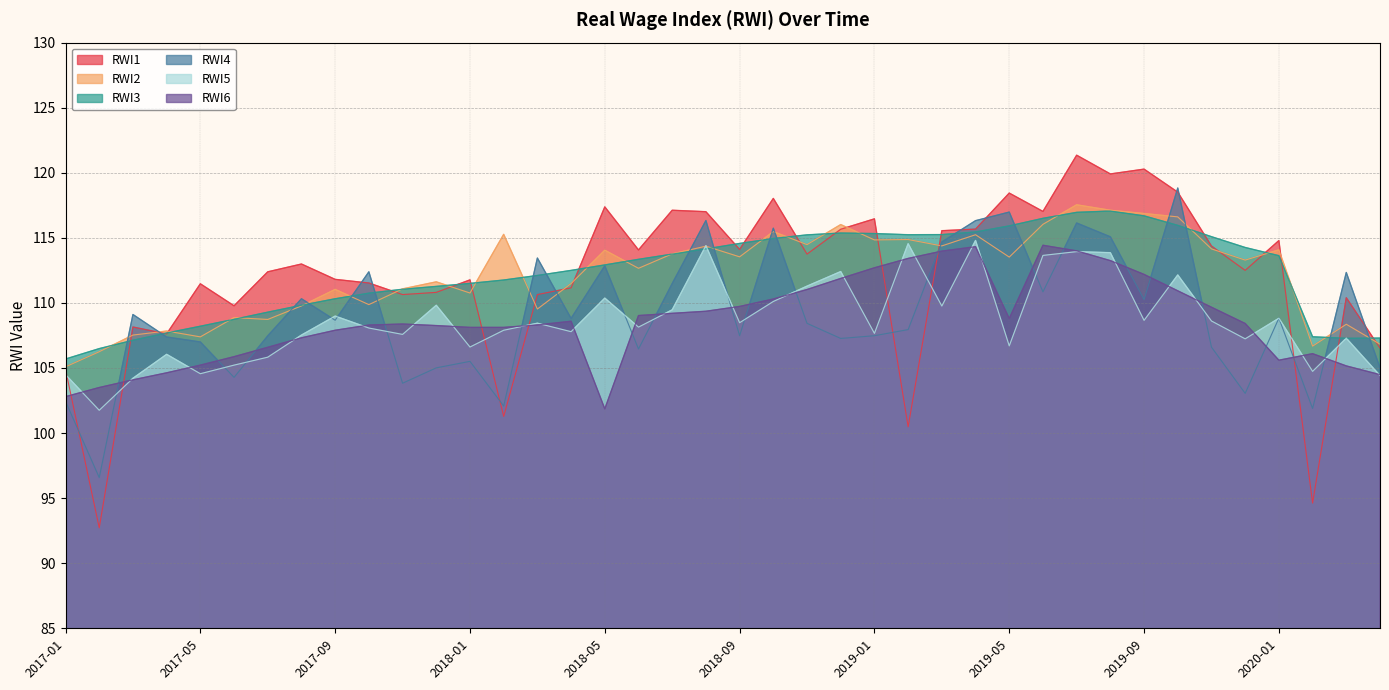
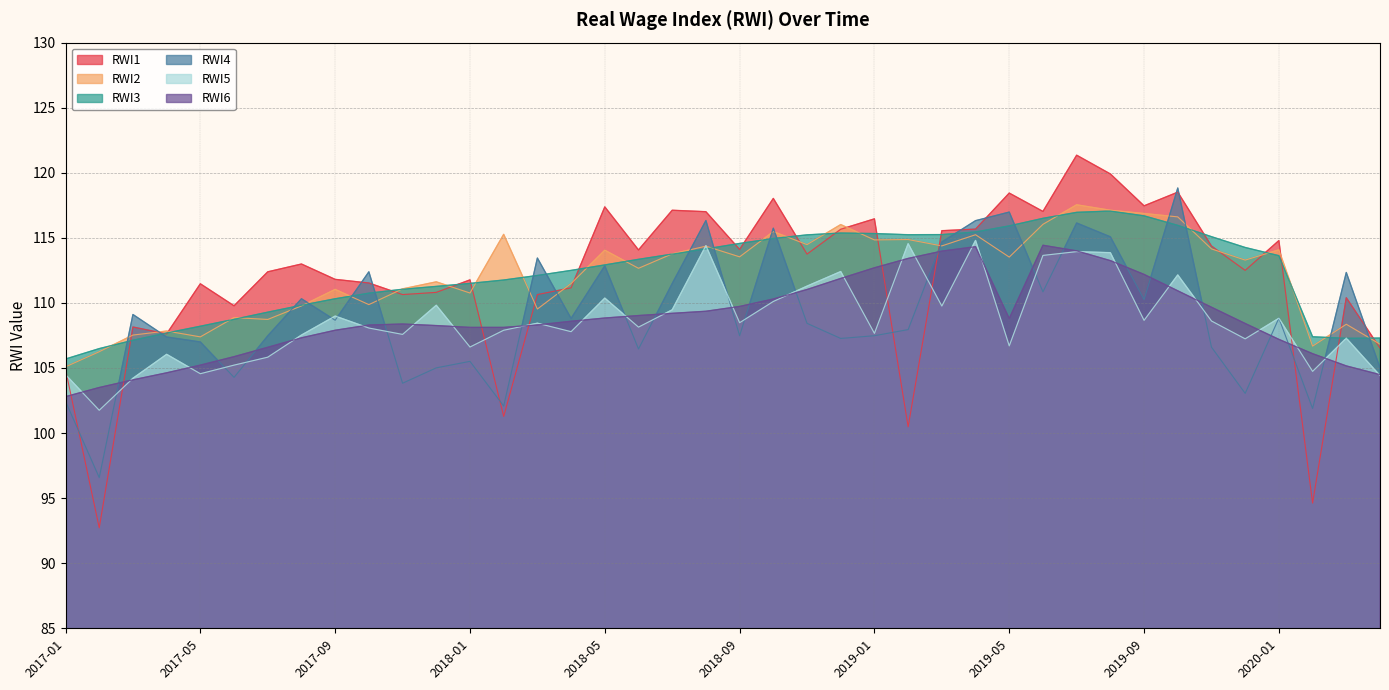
  {
    "RWI1": {
      "2017-01": 104.9,
      "2017-05": 111.5,
      "2017-09": 111.8,
      "2018-01": 111.8,
      "2018-05": 117.4,
      "2018-09": 114.1,
      "2019-01": 116.5,
      "2019-05": 118.4,
-     "2019-09": 120.3,
+     "2019-09": 117.5,
      "2020-01": 114.8
    },
    "RWI2": {
      "2017-01": 105.1,
      "2017-05": 107.4,
      "2017-09": 111.0,
      "2018-01": 110.8,
      "2018-05": 114.1,
      "2018-09": 113.5,
      "2019-01": 114.8,
      "2019-05": 113.5,
      "2020-01": 114.1
    },
    "RWI5": {
      "2017-01": 104.5,
      "2017-05": 104.6,
      "2017-09": 109.0,
      "2018-01": 106.6,
      "2018-05": 110.4,
      "2018-09": 108.5,
      "2019-05": 106.7,
      "2019-09": 108.7
    },
    "RWI6": {
      "2017-01": 102.8,
      "2017-05": 105.2,
      "2017-09": 107.9,
      "2018-01": 108.1,
-     "2018-05": 101.9,
+     "2018-05": 108.8,
      "2018-09": 109.7,
      "2019-01": 112.7,
      "2019-05": 108.8,
      "2019-09": 112.2,
-     "2020-01": 105.6
+     "2020-01": 107.2
    }
  }
